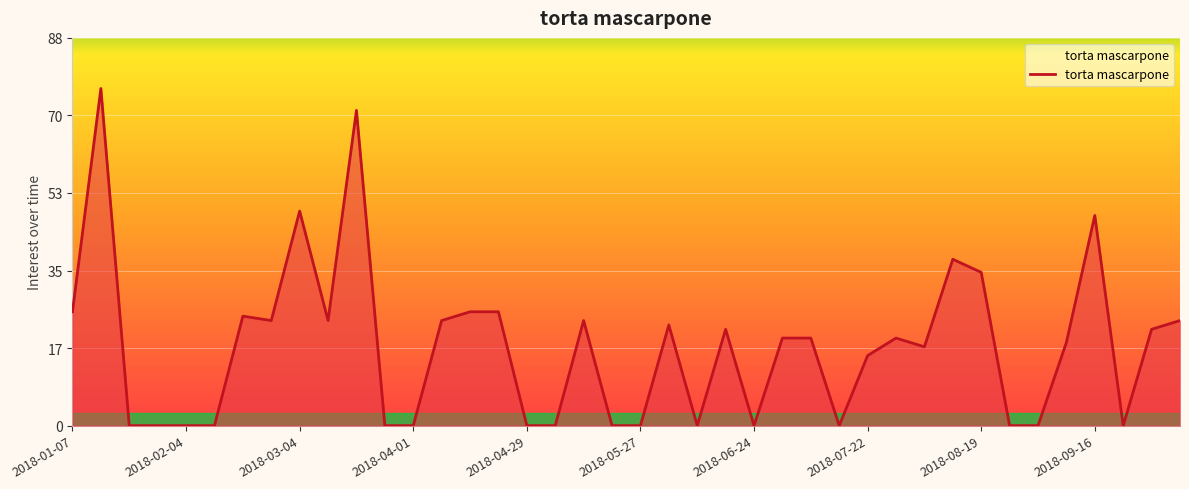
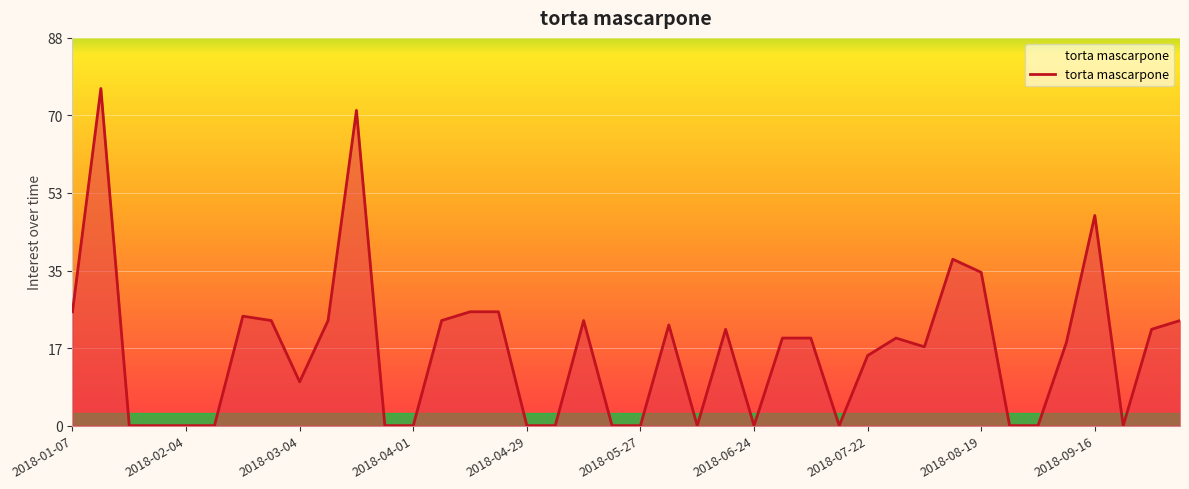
  {
    "2018-01-07": 26,
-   "2018-03-04": 49,
+   "2018-03-04": 10,
    "2018-07-22": 16,
    "2018-08-19": 35,
    "2018-09-16": 48
  }
